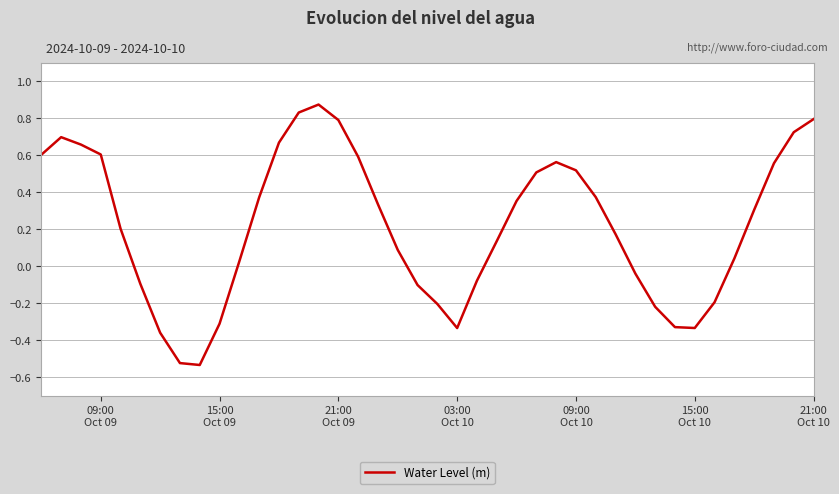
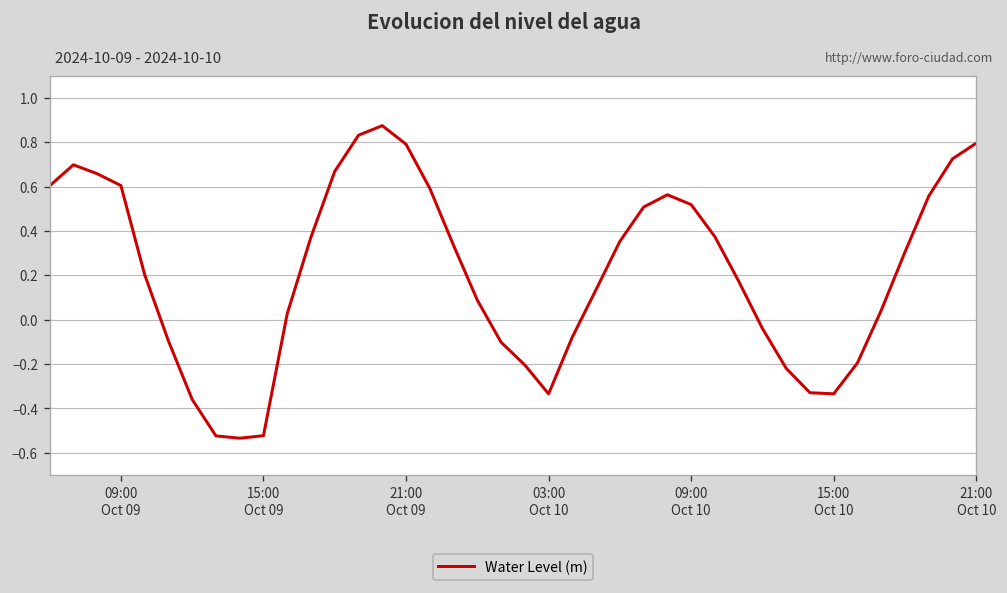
  {
    "09:00 Oct 09": 0.60,
-   "15:00 Oct 09": -0.31,
+   "15:00 Oct 09": -0.52,
    "21:00 Oct 09": 0.79,
    "03:00 Oct 10": -0.33,
    "09:00 Oct 10": 0.52,
    "15:00 Oct 10": -0.33,
    "21:00 Oct 10": 0.80
  }
